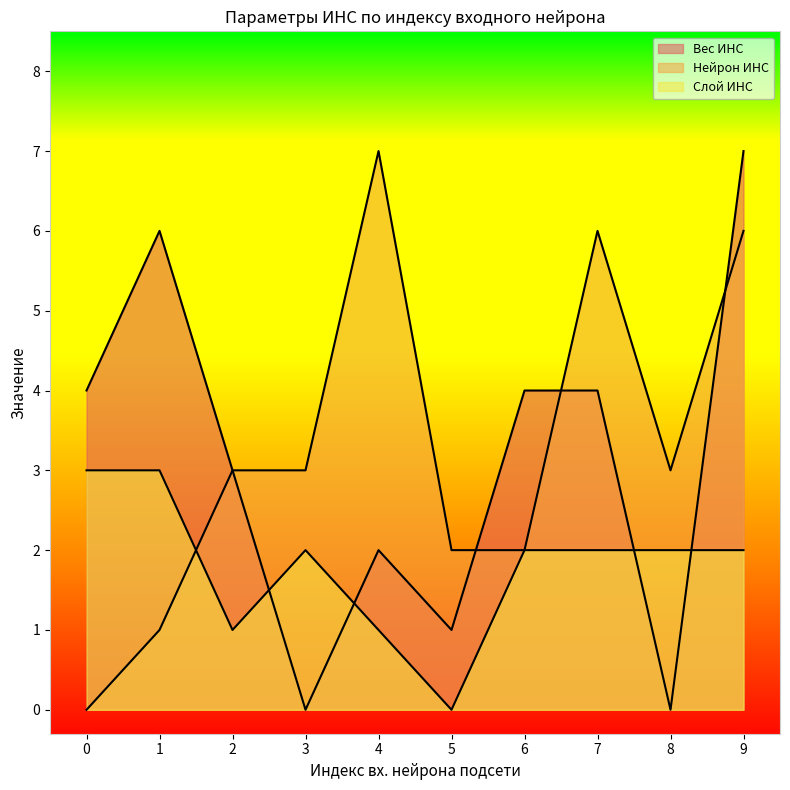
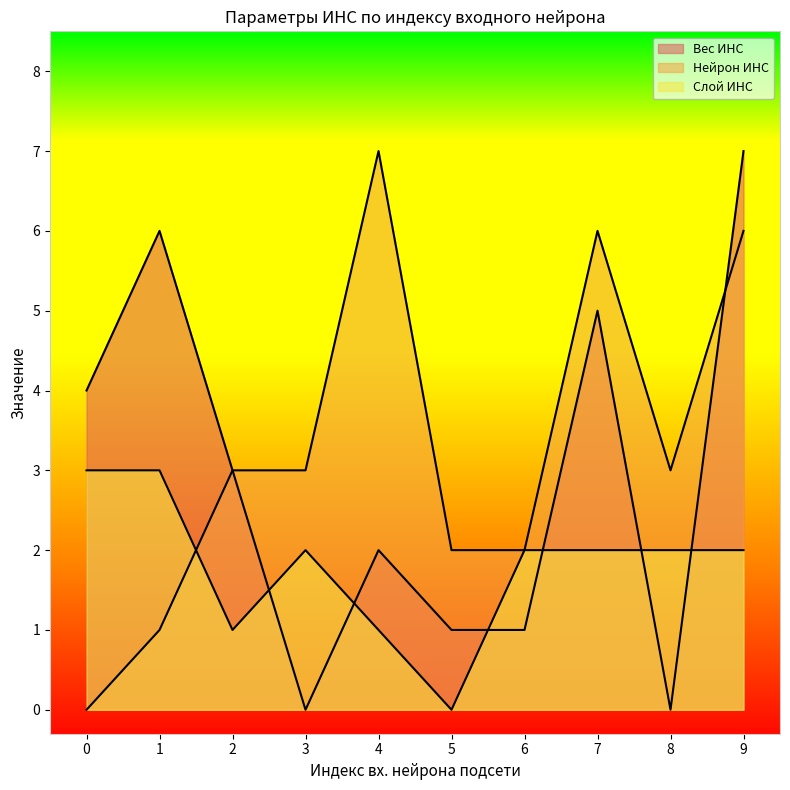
  {
    "Вес ИНС": {
      "0": 4,
      "1": 6,
      "3": 0,
      "4": 2,
      "5": 1,
-     "6": 4,
-     "7": 4,
+     "6": 1,
+     "7": 5,
      "8": 0,
      "9": 7
    }
  }
